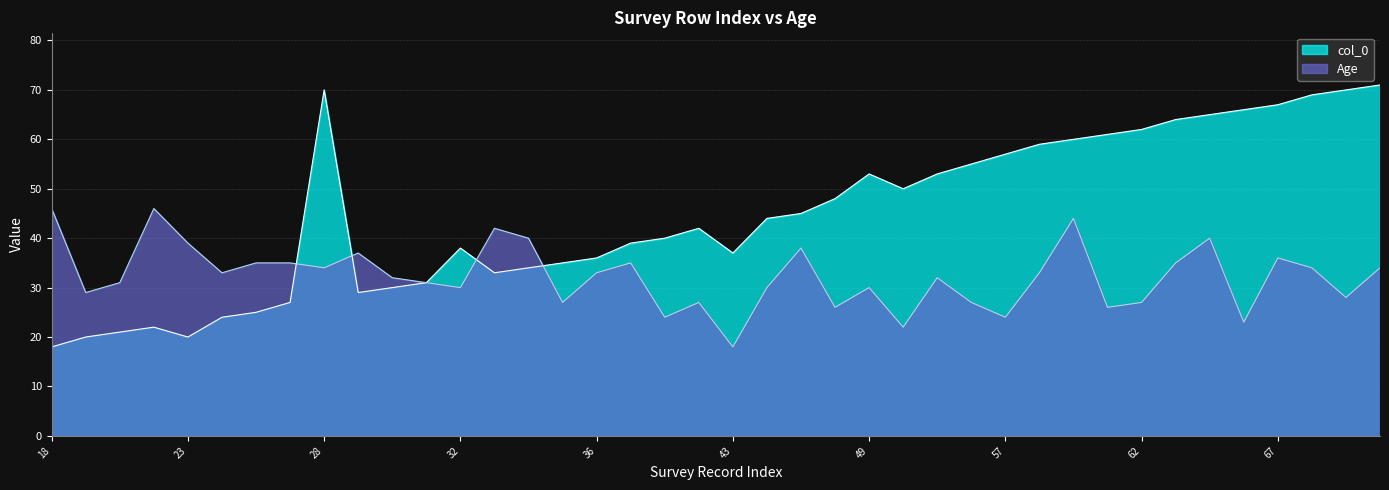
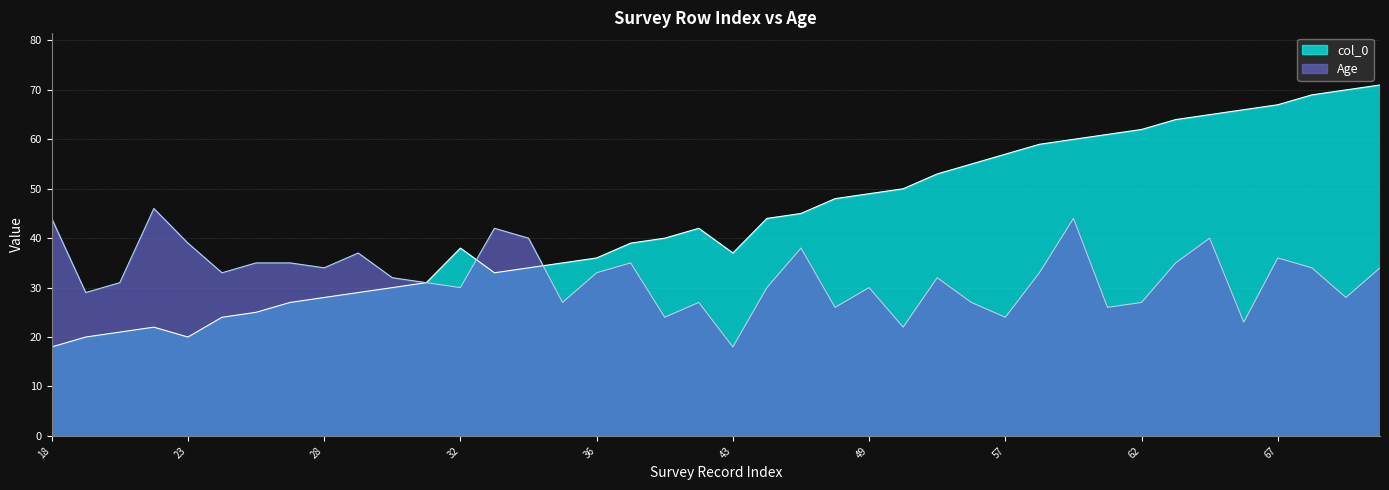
  {
    "col_0": {
      "18": 18,
      "23": 20,
-     "28": 70,
+     "28": 28,
      "32": 38,
      "36": 36,
      "43": 37,
-     "49": 53,
+     "49": 49,
      "57": 57,
      "62": 62,
      "67": 67
    },
    "Age": {
-     "18": 46,
+     "18": 44,
      "23": 39,
      "28": 34,
      "32": 30,
      "36": 33,
      "43": 18,
      "49": 30,
      "57": 24,
      "62": 27,
      "67": 36
    }
  }
